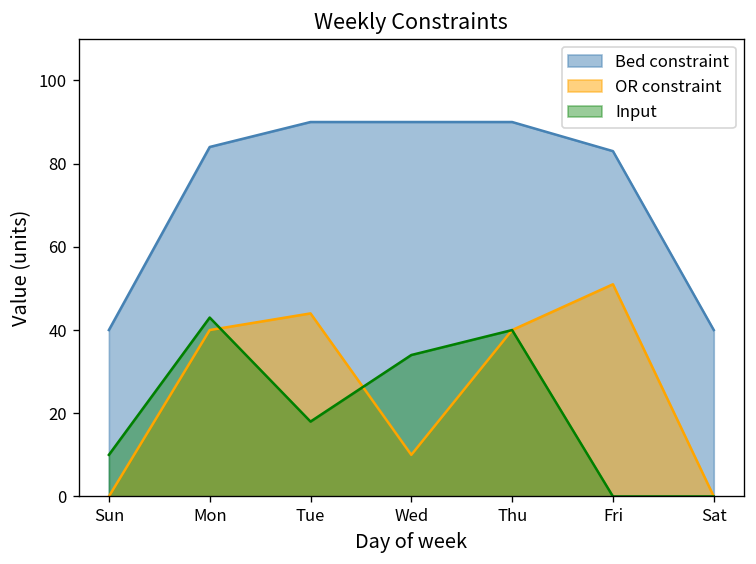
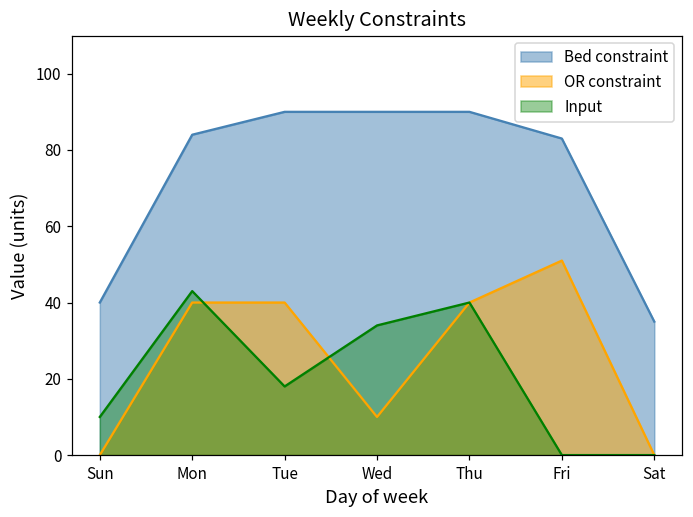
  {
    "Bed constraint": {
      "Sun": 40,
      "Mon": 84,
      "Tue": 90,
      "Wed": 90,
      "Thu": 90,
      "Fri": 83,
-     "Sat": 40
+     "Sat": 35
    },
    "OR constraint": {
      "Sun": 0,
      "Mon": 40,
-     "Tue": 44,
+     "Tue": 40,
      "Wed": 10,
      "Fri": 51
    },
    "Input": {
      "Sun": 10,
      "Mon": 43,
      "Tue": 18,
      "Wed": 34,
      "Fri": 0
    }
  }
